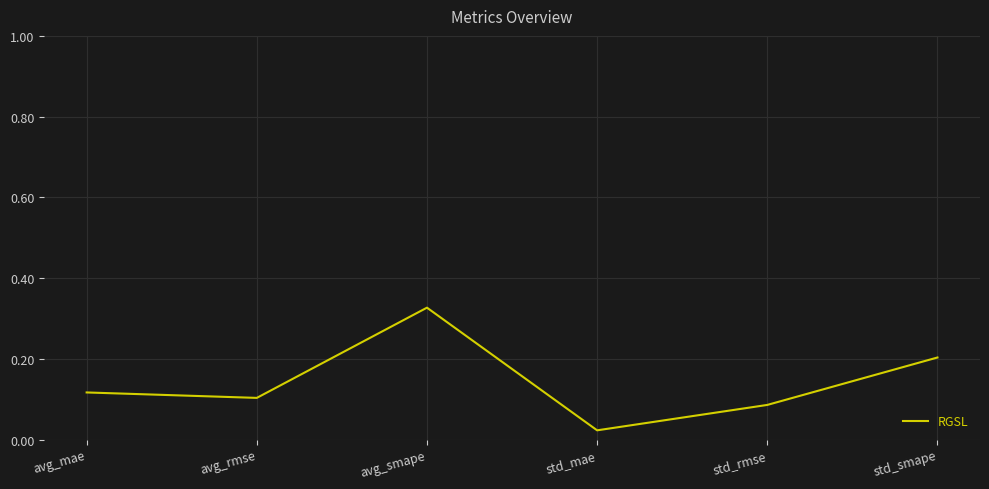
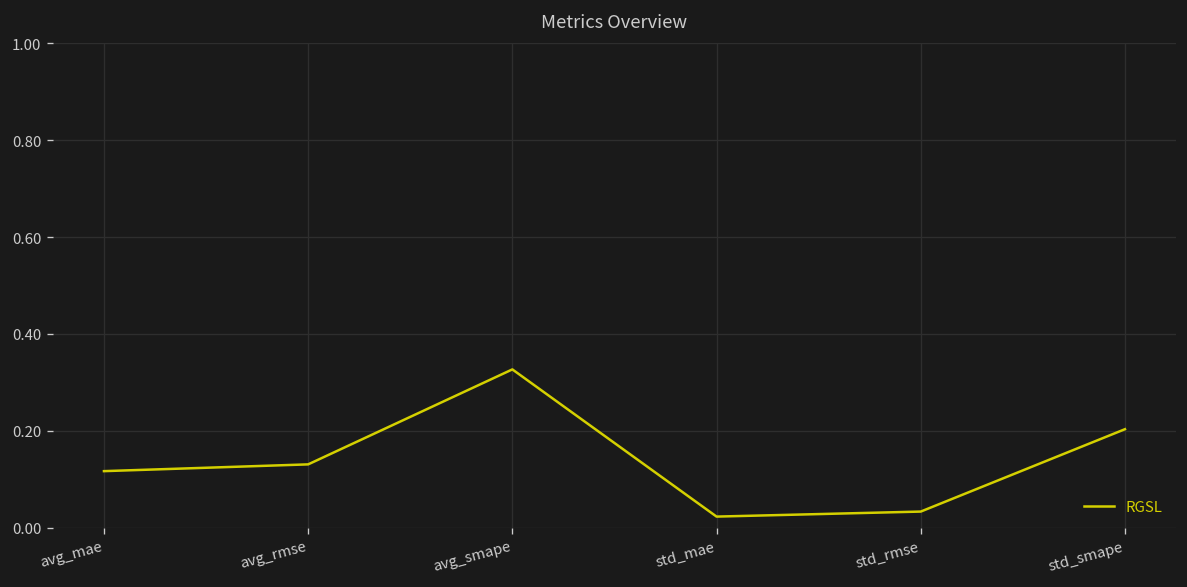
  {
    "avg_mae": 0.12,
-   "avg_rmse": 0.10,
+   "avg_rmse": 0.13,
    "avg_smape": 0.33,
    "std_mae": 0.02,
-   "std_rmse": 0.09,
+   "std_rmse": 0.03,
    "std_smape": 0.20
  }
